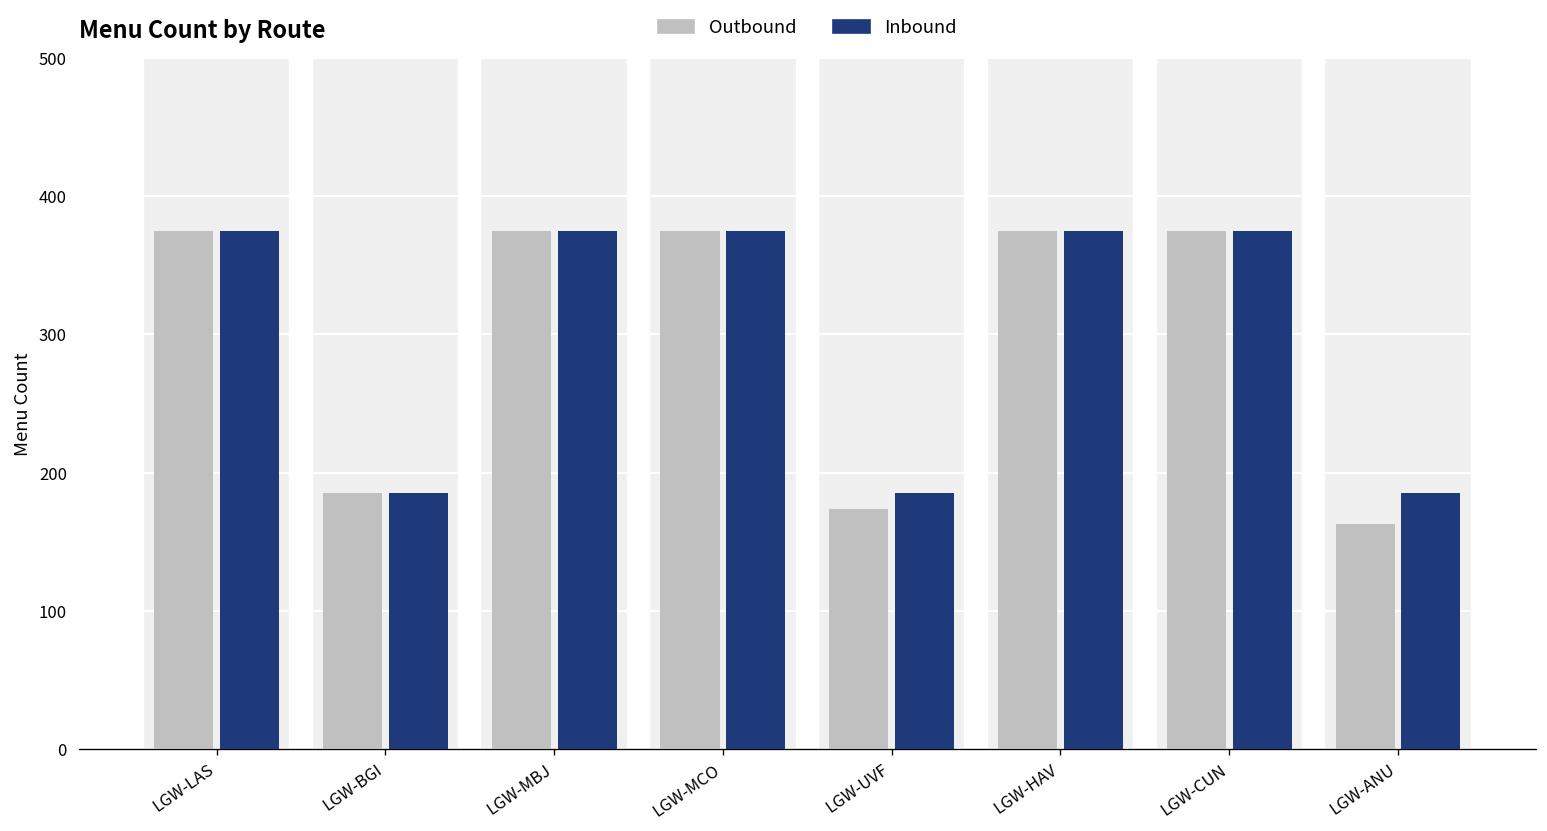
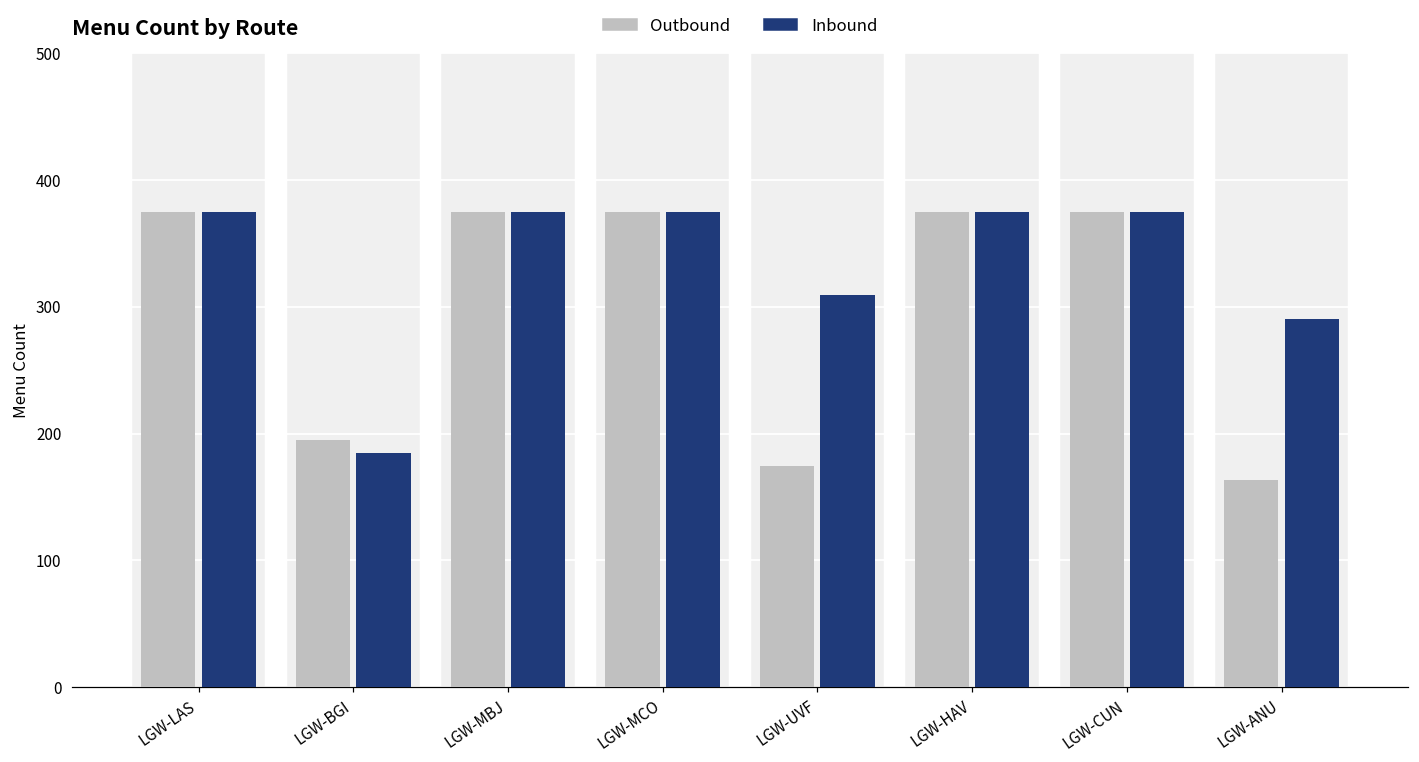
  {
    "Outbound": {
      "LGW-LAS": 375,
-     "LGW-BGI": 185,
+     "LGW-BGI": 195,
      "LGW-MBJ": 375,
      "LGW-MCO": 375,
      "LGW-UVF": 174,
      "LGW-HAV": 375,
      "LGW-CUN": 375,
      "LGW-ANU": 163
    },
    "Inbound": {
      "LGW-LAS": 375,
      "LGW-BGI": 185,
      "LGW-MBJ": 375,
      "LGW-MCO": 375,
-     "LGW-UVF": 185,
+     "LGW-UVF": 309,
      "LGW-HAV": 375,
      "LGW-CUN": 375,
-     "LGW-ANU": 185
+     "LGW-ANU": 290
    }
  }
